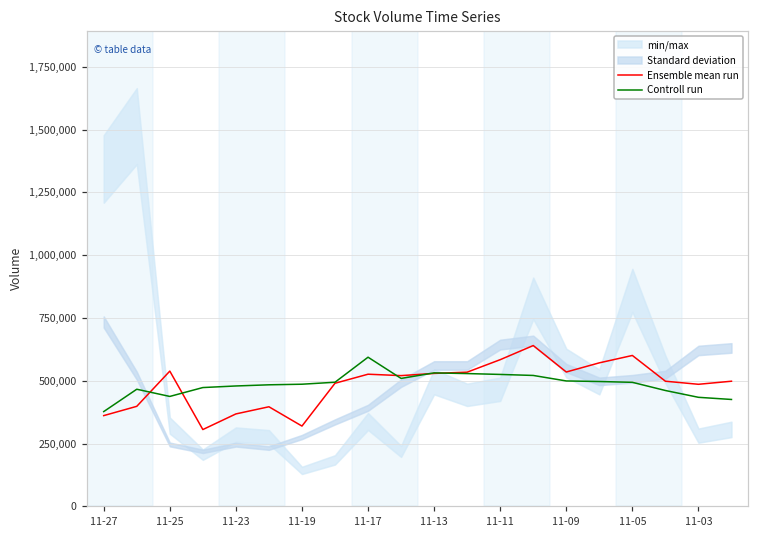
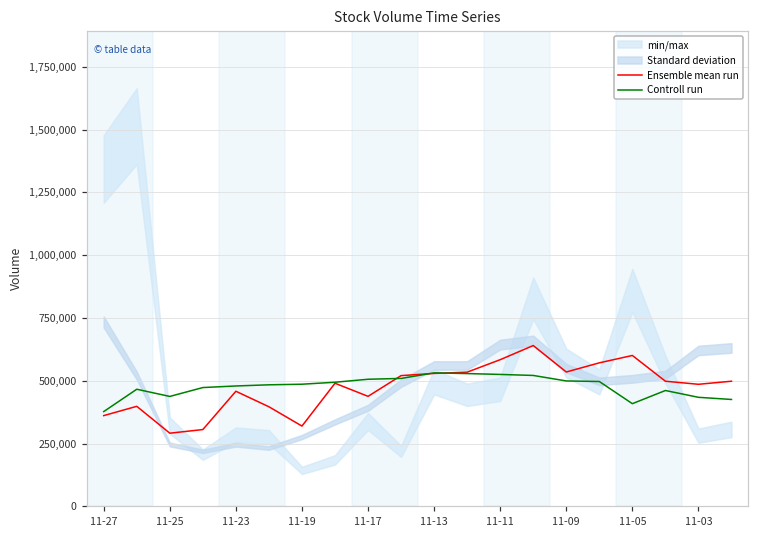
  {
    "Ensemble mean run": {
      "11-27": "360,000",
-     "11-25": "540,000",
-     "11-23": "370,000",
+     "11-25": "290,000",
+     "11-23": "460,000",
      "11-19": "320,000",
-     "11-17": "530,000",
+     "11-17": "440,000",
      "11-11": "580,000",
      "11-09": "530,000",
      "11-05": "600,000",
      "11-03": "490,000"
    },
    "Controll run": {
      "11-27": "380,000",
      "11-25": "440,000",
      "11-23": "480,000",
      "11-19": "490,000",
-     "11-17": "590,000",
+     "11-17": "510,000",
      "11-11": "520,000",
      "11-09": "500,000",
-     "11-05": "490,000",
+     "11-05": "410,000",
      "11-03": "430,000"
    }
  }
